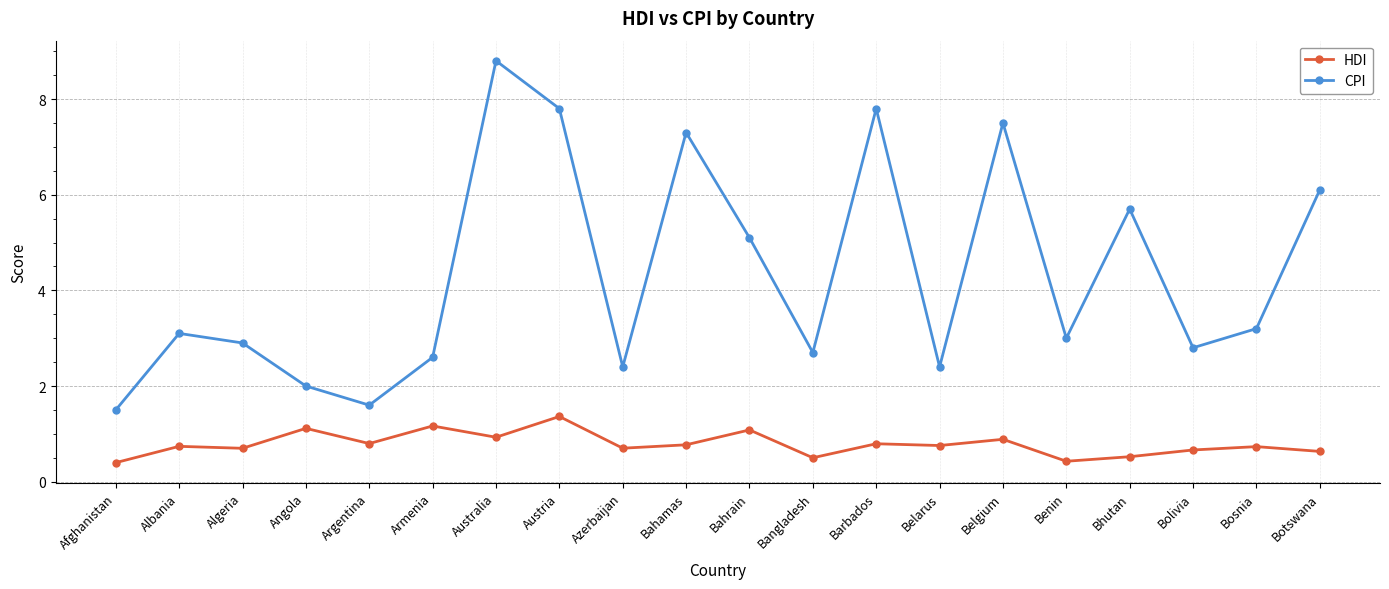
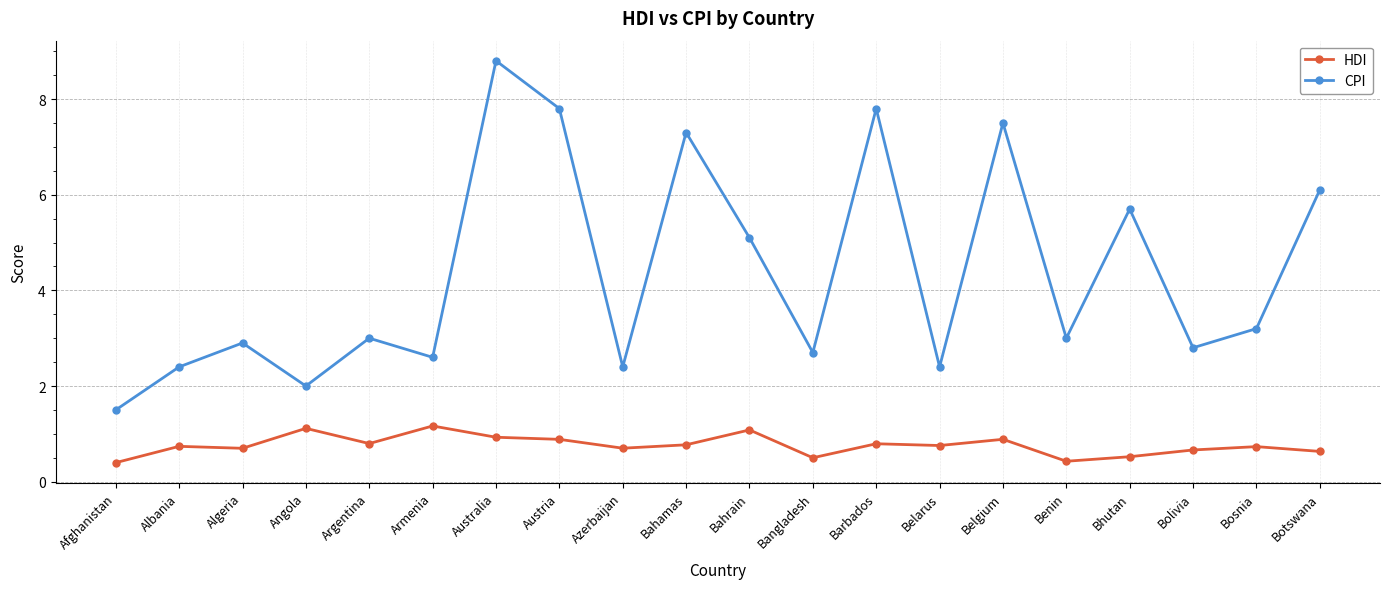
  {
    "HDI": {
      "Afghanistan": 0.4,
      "Albania": 0.7,
      "Algeria": 0.7,
      "Angola": 1.1,
      "Argentina": 0.8,
      "Armenia": 1.2,
      "Australia": 0.9,
-     "Austria": 1.4,
+     "Austria": 0.9,
      "Azerbaijan": 0.7,
      "Bahamas": 0.8,
      "Bahrain": 1.1,
      "Bangladesh": 0.5,
      "Barbados": 0.8,
      "Belarus": 0.8,
      "Belgium": 0.9,
      "Benin": 0.4,
      "Bhutan": 0.5,
      "Bolivia": 0.7,
      "Bosnia": 0.7,
      "Botswana": 0.6
    },
    "CPI": {
      "Afghanistan": 1.5,
-     "Albania": 3.1,
+     "Albania": 2.4,
      "Algeria": 2.9,
      "Angola": 2.0,
-     "Argentina": 1.6,
+     "Argentina": 3.0,
      "Armenia": 2.6,
      "Australia": 8.8,
      "Austria": 7.8,
      "Azerbaijan": 2.4,
      "Bahamas": 7.3,
      "Bahrain": 5.1,
      "Bangladesh": 2.7,
      "Barbados": 7.8,
      "Belarus": 2.4,
      "Belgium": 7.5,
      "Benin": 3.0,
      "Bhutan": 5.7,
      "Bolivia": 2.8,
      "Bosnia": 3.2,
      "Botswana": 6.1
    }
  }
